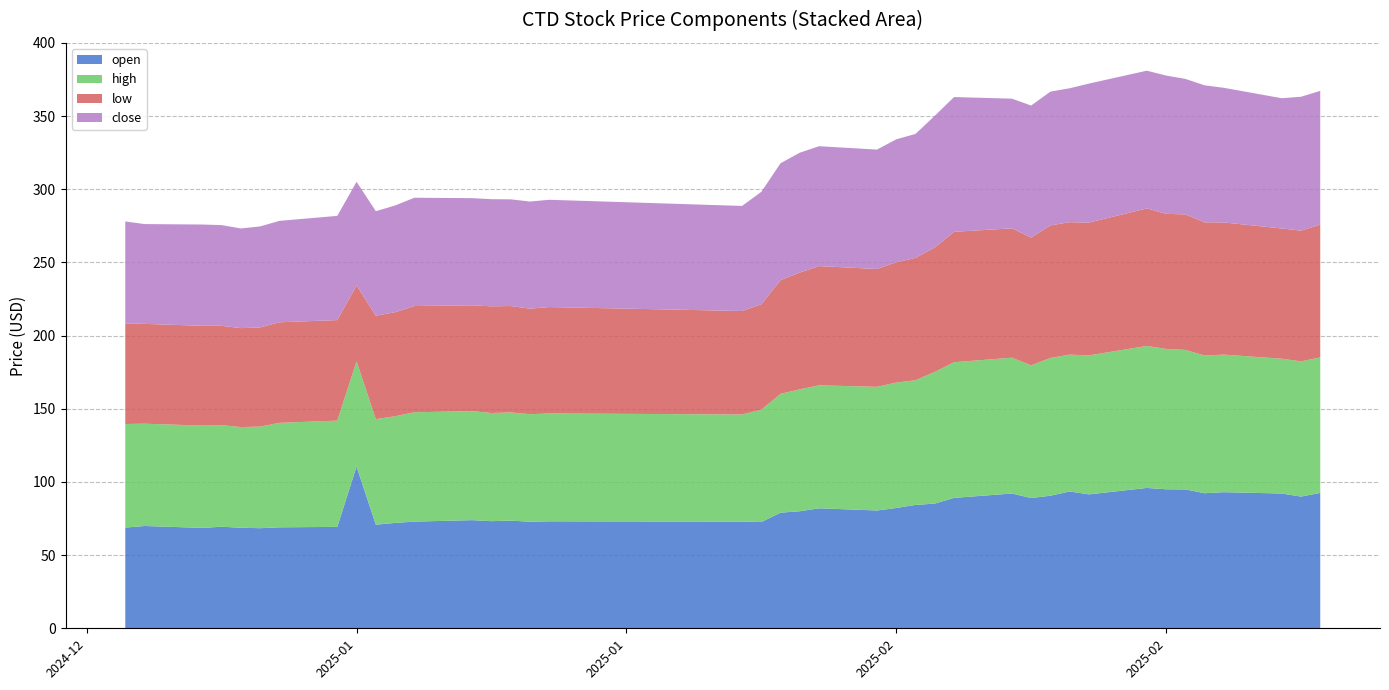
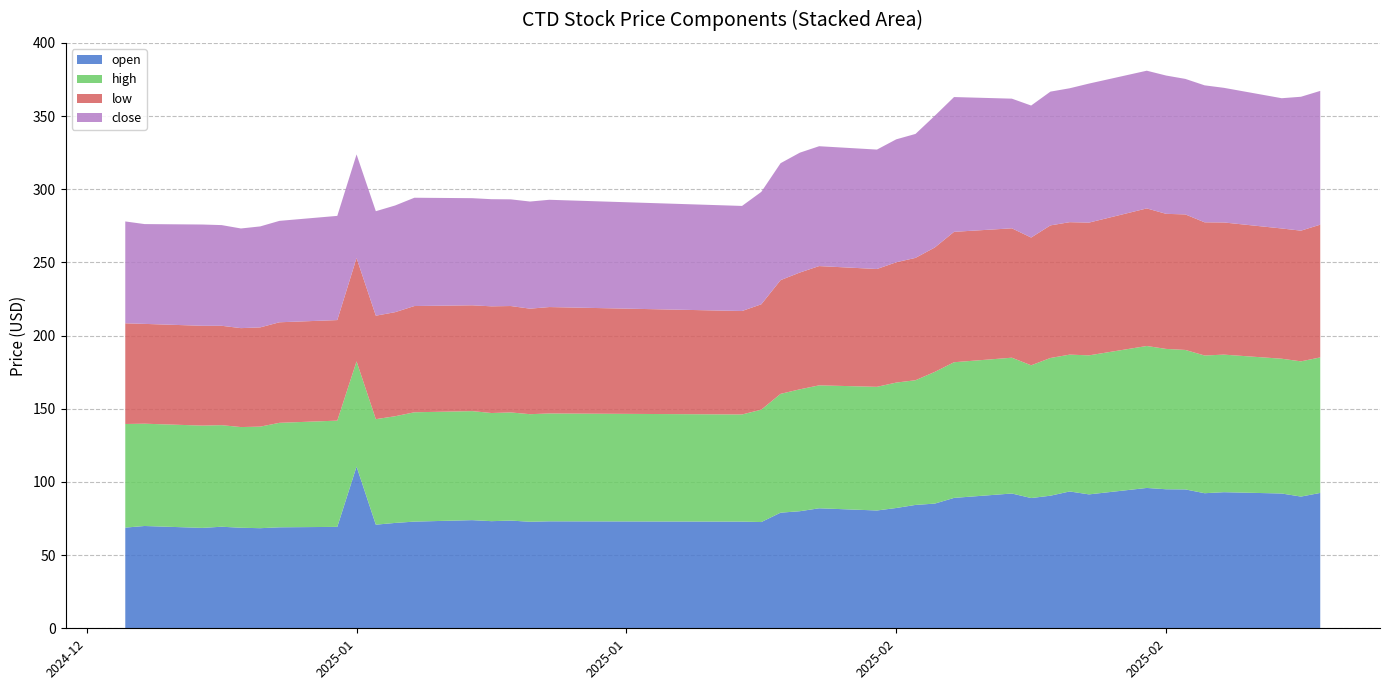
  {
    "open": {
      "2025-01": 111
    },
    "high": {
      "2025-01": 72
    },
    "low": {
-     "2025-01": 52
+     "2025-01": 71
    },
    "close": {
      "2025-01": 71
    }
  }
